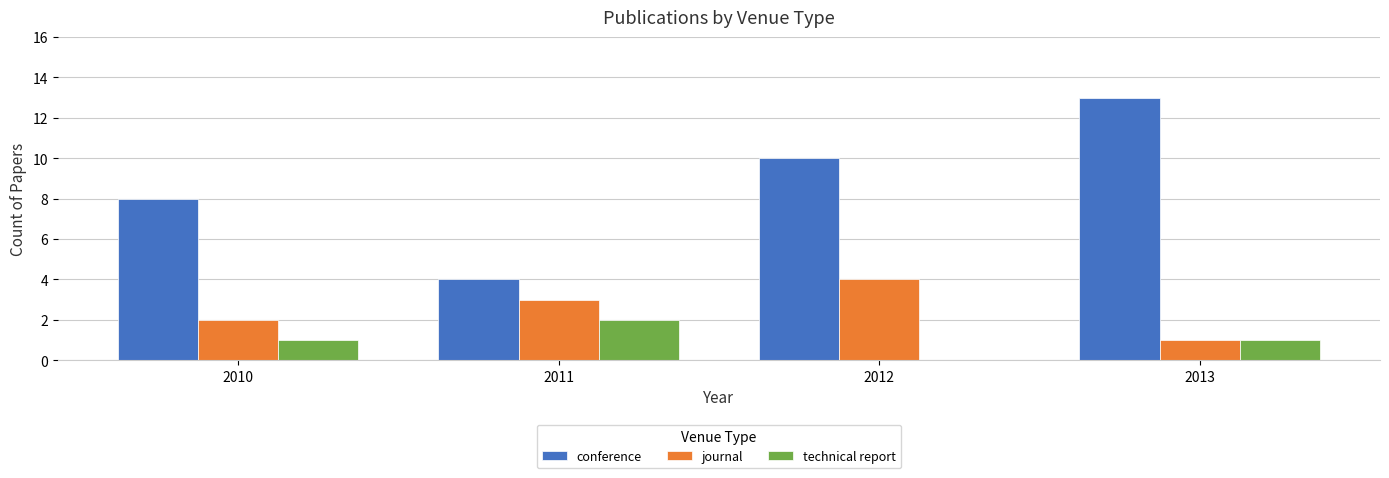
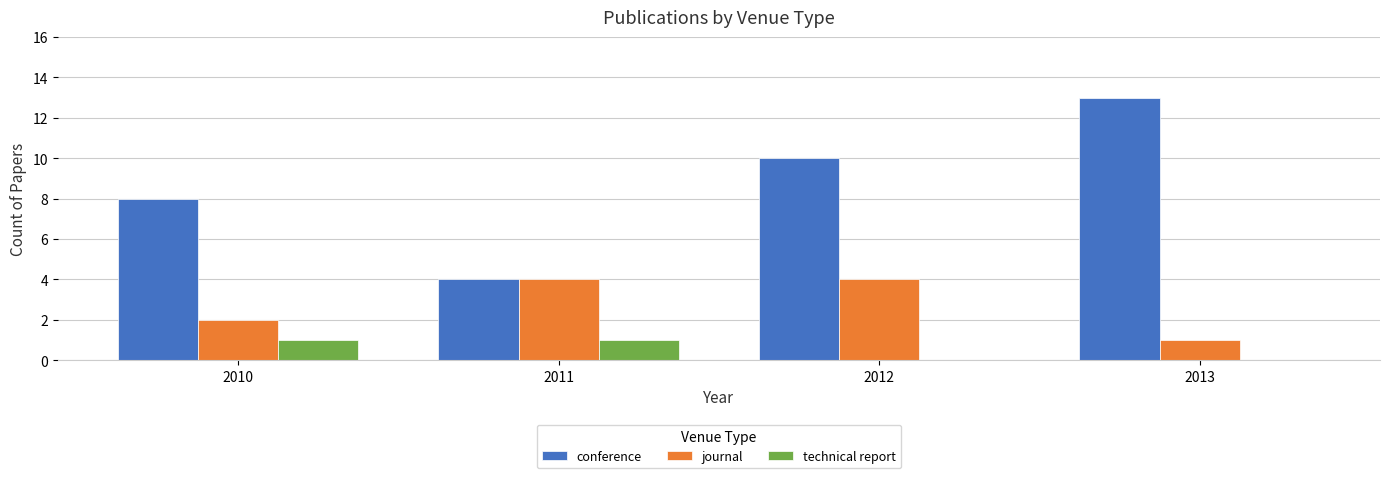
  {
    "conference": {
      "2010": 8,
      "2011": 4,
      "2012": 10,
      "2013": 13
    },
    "journal": {
      "2010": 2,
-     "2011": 3,
+     "2011": 4,
      "2012": 4,
      "2013": 1
    },
    "technical report": {
      "2010": 1,
-     "2011": 2,
+     "2011": 1,
      "2012": 0,
-     "2013": 1
+     "2013": 0
    }
  }
